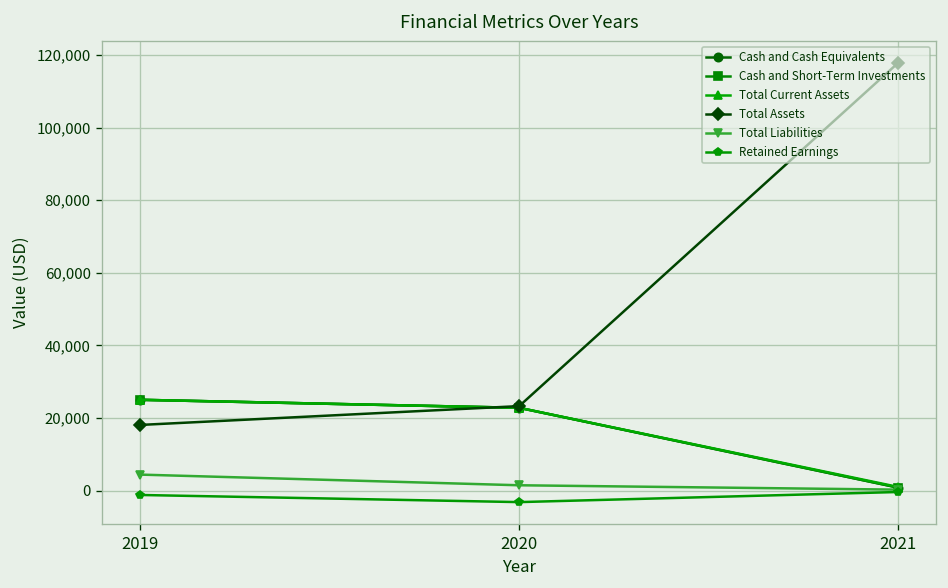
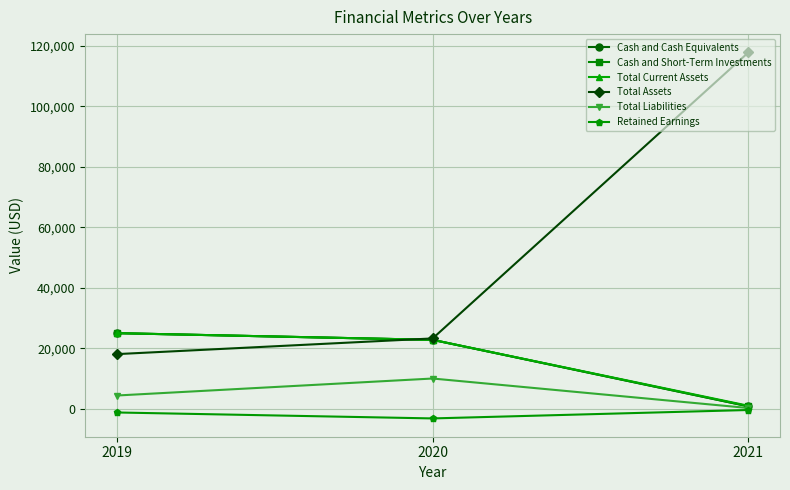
  {
    "Total Assets": {
      "2019": "18,000"
    },
    "Total Liabilities": {
      "2019": "4,000",
-     "2020": "1,000"
+     "2020": "10,000"
    }
  }
